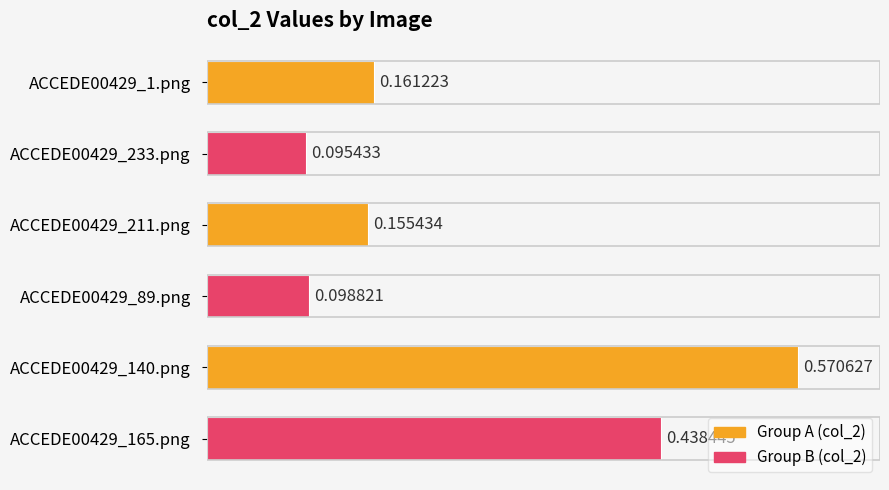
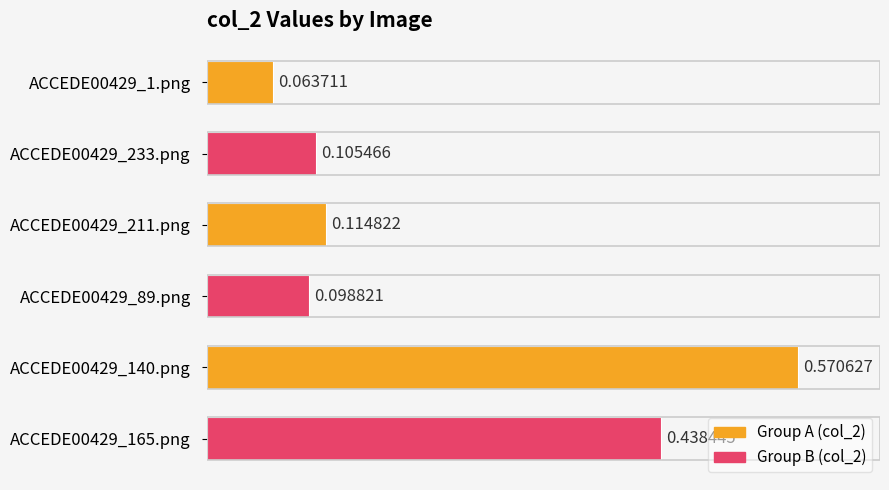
  {
-   "ACCEDE00429_1.png": 0.161223,
-   "ACCEDE00429_233.png": 0.095433,
-   "ACCEDE00429_211.png": 0.155434,
+   "ACCEDE00429_1.png": 0.063711,
+   "ACCEDE00429_233.png": 0.105466,
+   "ACCEDE00429_211.png": 0.114822,
    "ACCEDE00429_89.png": 0.098821,
    "ACCEDE00429_140.png": 0.570627
  }
